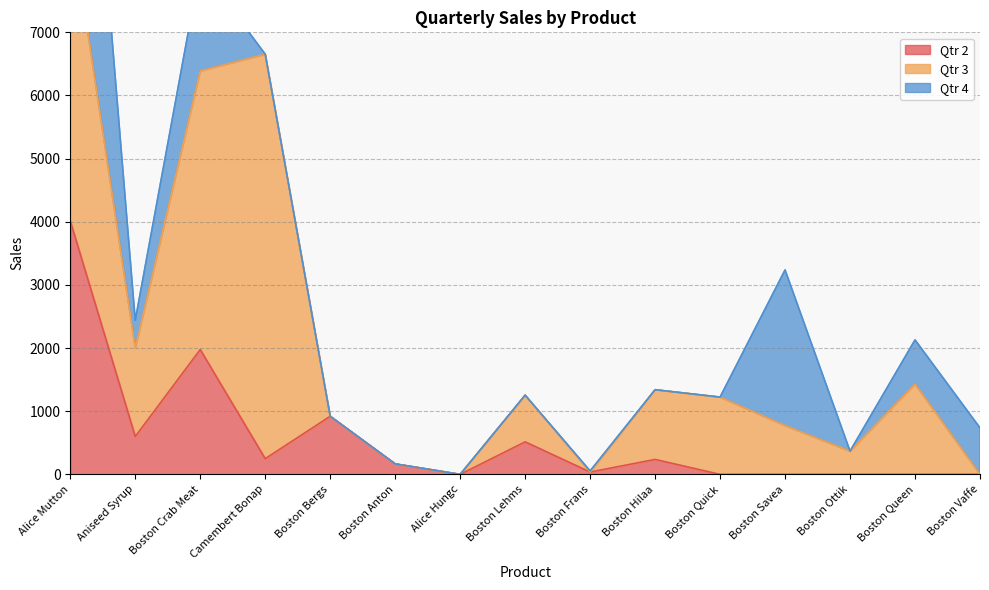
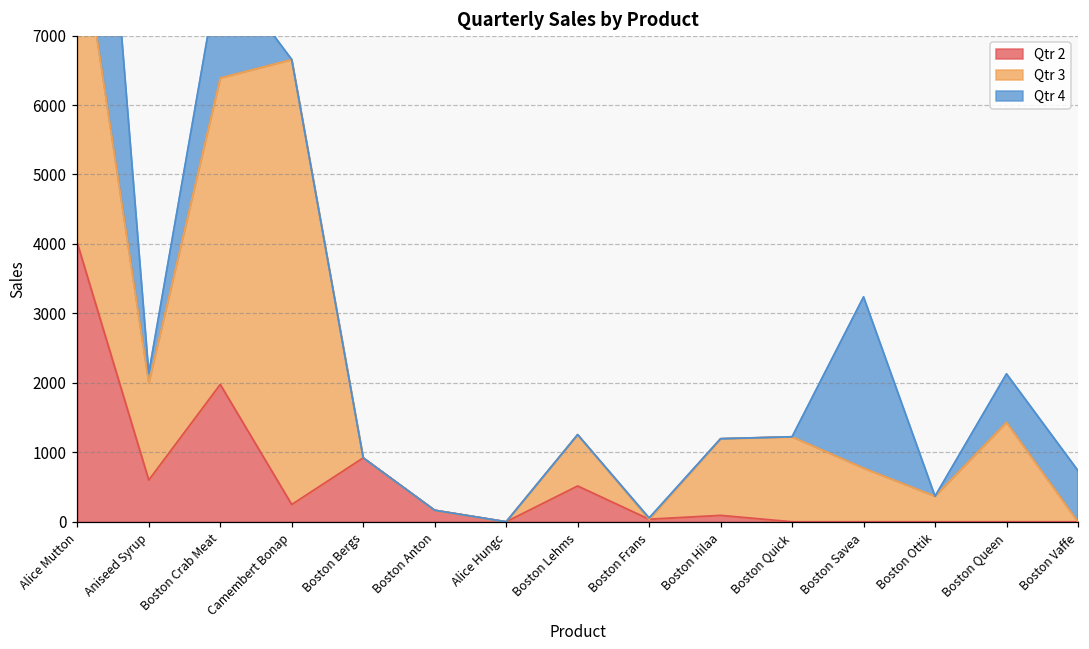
  {
    "Qtr 2": {
      "Alice Mutton": 4000,
      "Aniseed Syrup": 600,
      "Boston Crab Meat": 2000,
      "Camembert Bonap": 200,
      "Boston Lehms": 500,
-     "Boston Hilaa": 200,
+     "Boston Hilaa": 100,
      "Boston Quick": 0,
      "Boston Savea": 0,
      "Boston Ottik": 0,
      "Boston Queen": 0
    },
    "Qtr 3": {
      "Aniseed Syrup": 1400,
      "Boston Crab Meat": 4400,
      "Boston Savea": 800,
      "Boston Queen": 1400
    },
    "Qtr 4": {
-     "Aniseed Syrup": 400,
+     "Aniseed Syrup": 100,
      "Boston Savea": 2500,
      "Boston Queen": 700,
      "Boston Vaffe": 700
    }
  }
